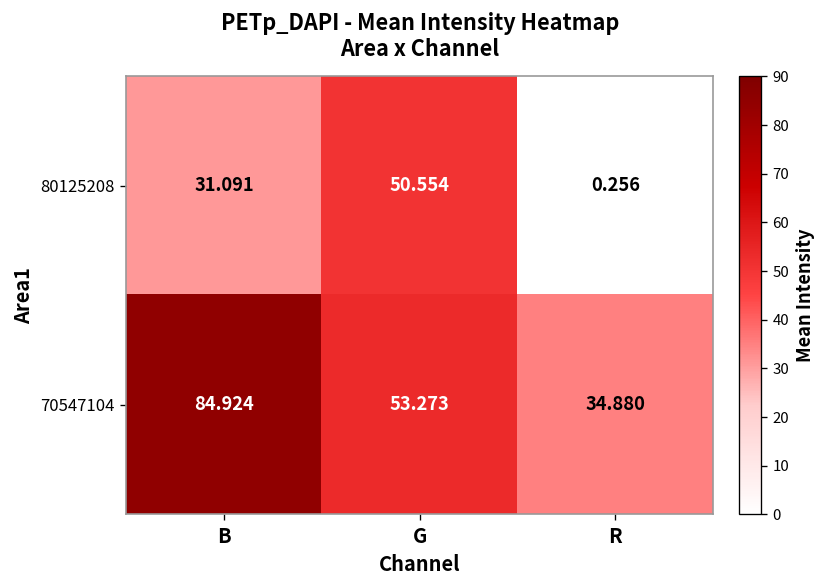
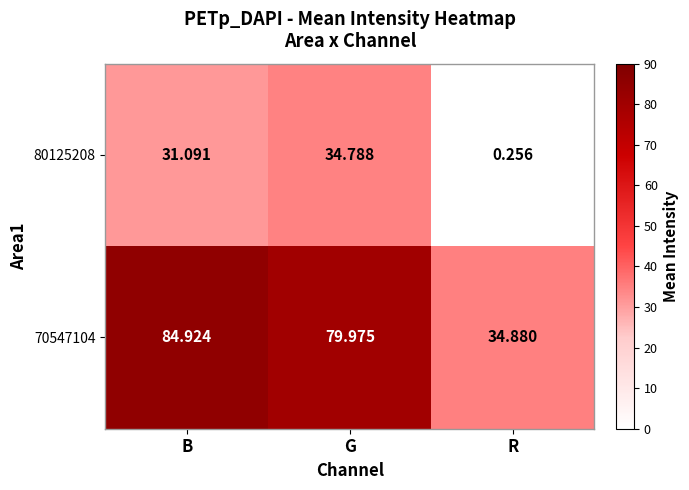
  {
    "80125208": {
      "B": 31.091,
-     "G": 50.554,
+     "G": 34.788,
      "R": 0.256
    },
    "70547104": {
      "B": 84.924,
-     "G": 53.273,
+     "G": 79.975,
      "R": 34.880
    }
  }
